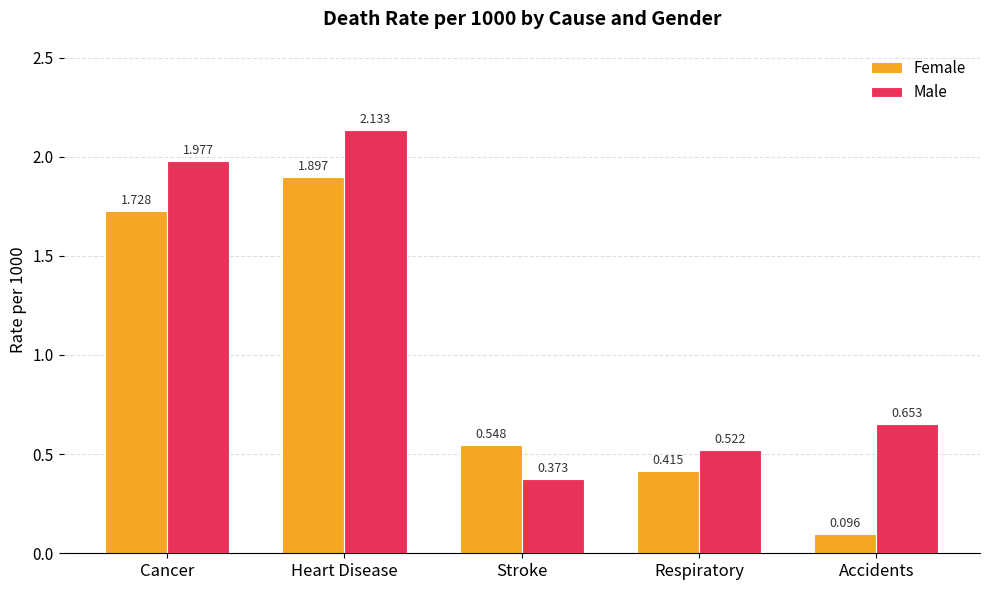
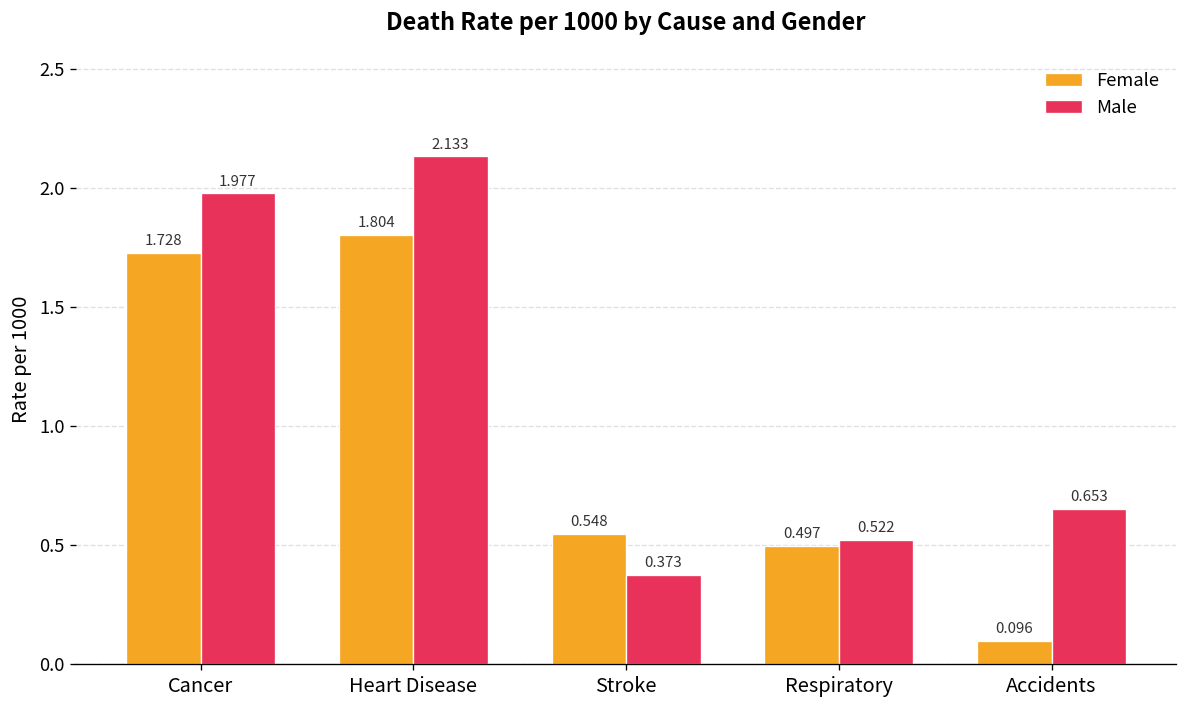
  {
    "Female": {
      "Cancer": 1.728,
-     "Heart Disease": 1.897,
+     "Heart Disease": 1.804,
      "Stroke": 0.548,
-     "Respiratory": 0.415,
+     "Respiratory": 0.497,
      "Accidents": 0.096
    },
    "Male": {
      "Cancer": 1.977,
      "Heart Disease": 2.133,
      "Stroke": 0.373,
      "Respiratory": 0.522,
      "Accidents": 0.653
    }
  }
